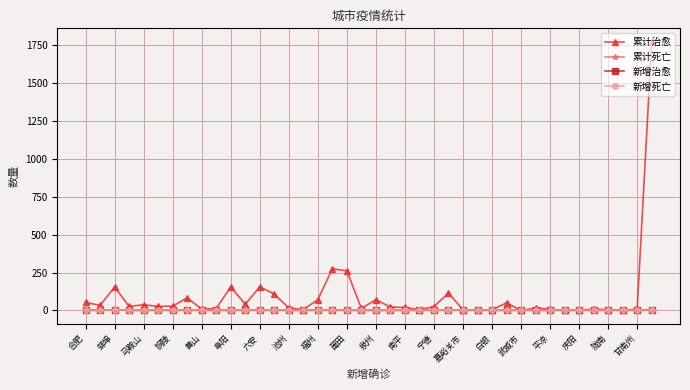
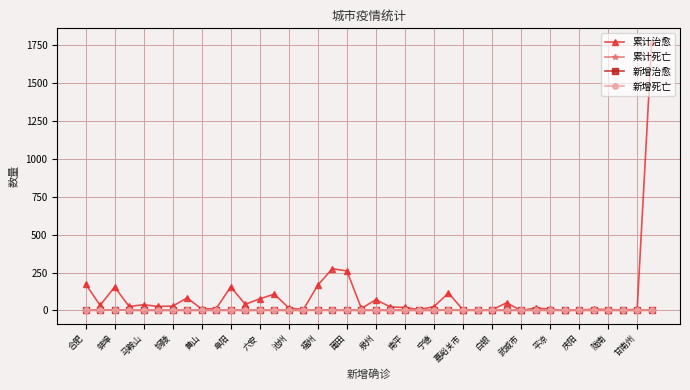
  {
    "累计治愈": {
-     "合肥": 50,
+     "合肥": 180,
      "蚌埠": 160,
      "马鞍山": 40,
      "铜陵": 30,
      "阜阳": 160,
-     "六安": 160,
+     "六安": 80,
      "池州": 20,
-     "福州": 70,
+     "福州": 170,
      "莆田": 260,
      "泉州": 70,
      "南平": 20,
      "宁德": 30
    },
    "新增死亡": {
      "合肥": 0,
      "马鞍山": 0,
      "铜陵": 0,
      "阜阳": 0,
      "六安": 0,
      "池州": 0,
      "福州": 0,
      "莆田": 0,
      "泉州": 0,
      "南平": 0,
      "宁德": 0
    }
  }
